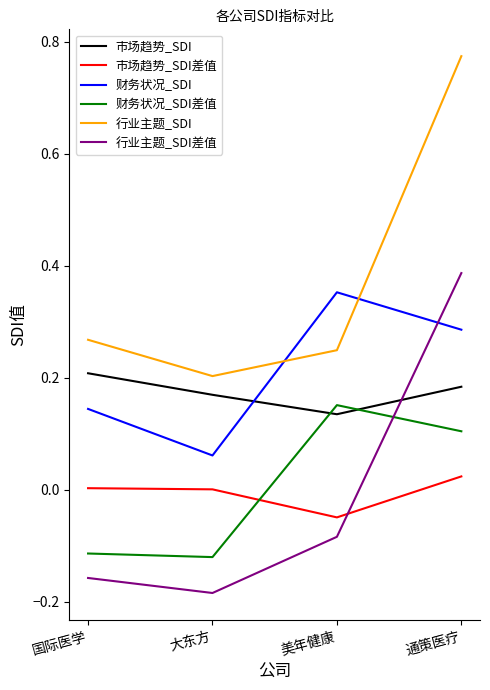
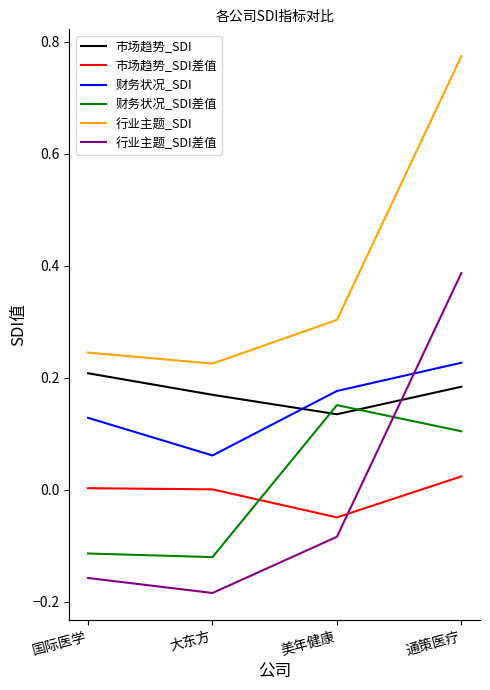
  {
    "市场趋势_SDI": {
      "国际医学": 0.21,
      "大东方": 0.17,
      "美年健康": 0.14,
      "通策医疗": 0.18
    },
    "市场趋势_SDI差值": {
      "国际医学": 0.00,
      "大东方": 0.00,
      "美年健康": -0.05,
      "通策医疗": 0.02
    },
    "财务状况_SDI": {
-     "国际医学": 0.14,
+     "国际医学": 0.13,
      "大东方": 0.06,
-     "美年健康": 0.35,
-     "通策医疗": 0.29
+     "美年健康": 0.18,
+     "通策医疗": 0.23
    },
    "财务状况_SDI差值": {
      "国际医学": -0.11,
      "大东方": -0.12,
      "美年健康": 0.15,
      "通策医疗": 0.10
    },
    "行业主题_SDI": {
-     "国际医学": 0.27,
-     "大东方": 0.20,
-     "美年健康": 0.25,
+     "国际医学": 0.25,
+     "大东方": 0.23,
+     "美年健康": 0.30,
      "通策医疗": 0.77
    },
    "行业主题_SDI差值": {
      "国际医学": -0.16,
      "大东方": -0.18,
      "美年健康": -0.08,
      "通策医疗": 0.39
    }
  }
